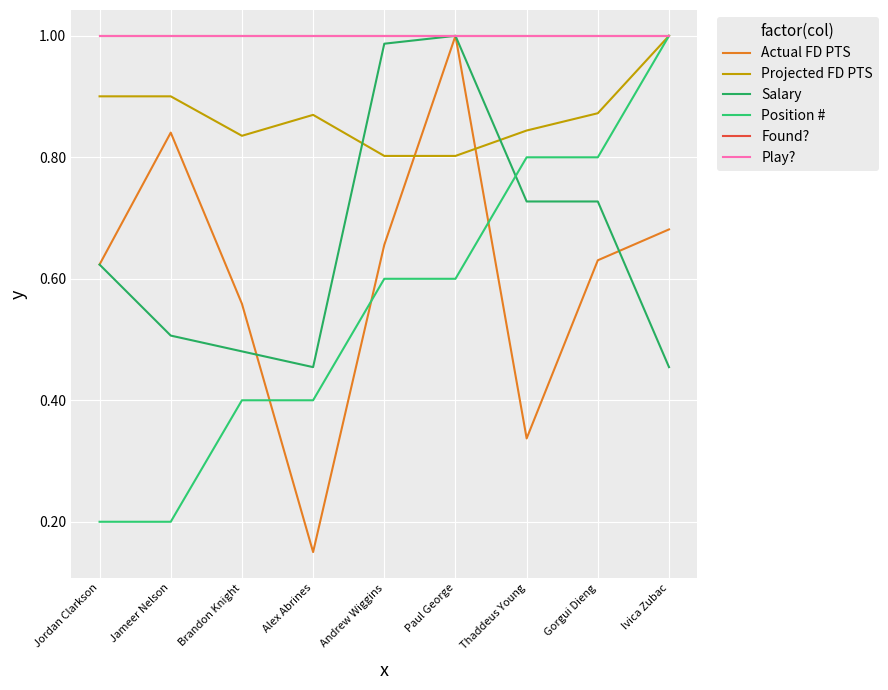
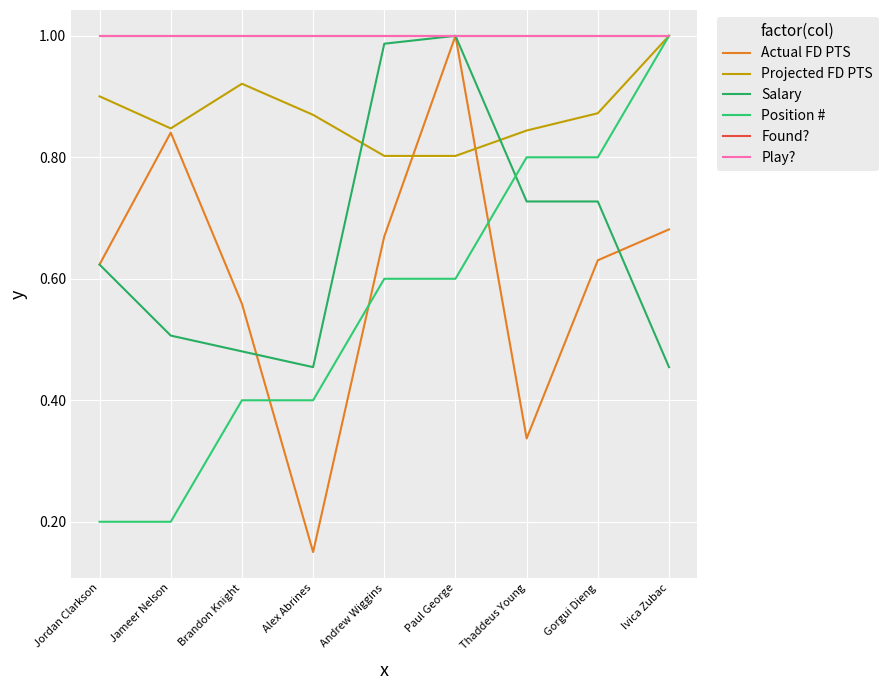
  {
    "Actual FD PTS": {
      "Jameer Nelson": 0.84,
      "Brandon Knight": 0.56,
      "Alex Abrines": 0.15,
-     "Andrew Wiggins": 0.66,
+     "Andrew Wiggins": 0.67,
      "Thaddeus Young": 0.34,
      "Gorgui Dieng": 0.63,
      "Ivica Zubac": 0.68
    },
    "Projected FD PTS": {
      "Jordan Clarkson": 0.90,
-     "Jameer Nelson": 0.90,
-     "Brandon Knight": 0.84,
+     "Jameer Nelson": 0.85,
+     "Brandon Knight": 0.92,
      "Alex Abrines": 0.87,
      "Andrew Wiggins": 0.80,
      "Paul George": 0.80,
      "Thaddeus Young": 0.84,
      "Gorgui Dieng": 0.87
    },
    "Play?": {
      "Jordan Clarkson": 1.00,
      "Jameer Nelson": 1.00,
      "Brandon Knight": 1.00,
      "Alex Abrines": 1.00,
      "Andrew Wiggins": 1.00,
      "Thaddeus Young": 1.00,
      "Gorgui Dieng": 1.00
    }
  }
